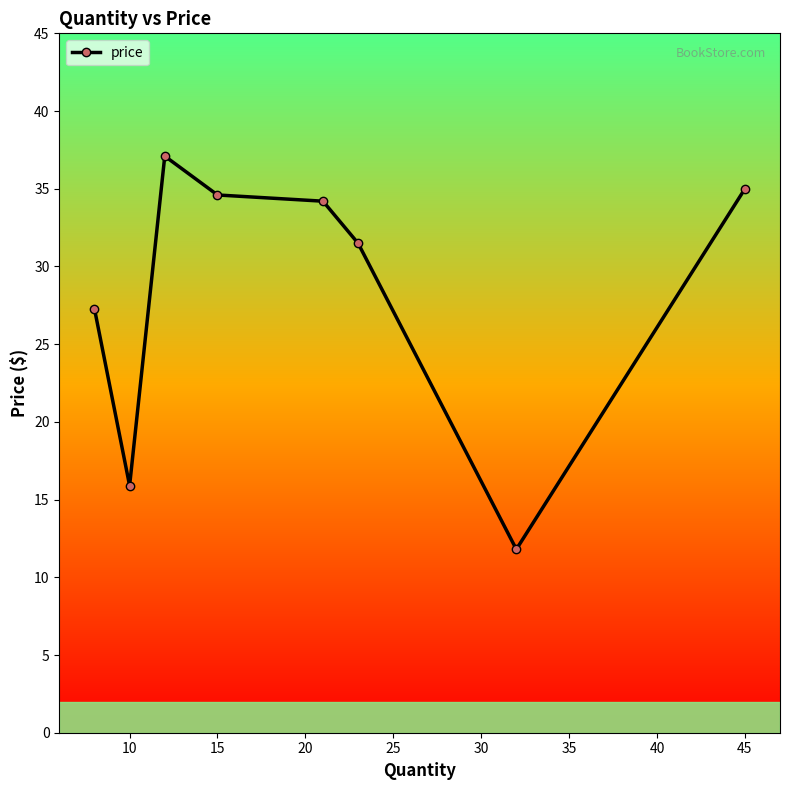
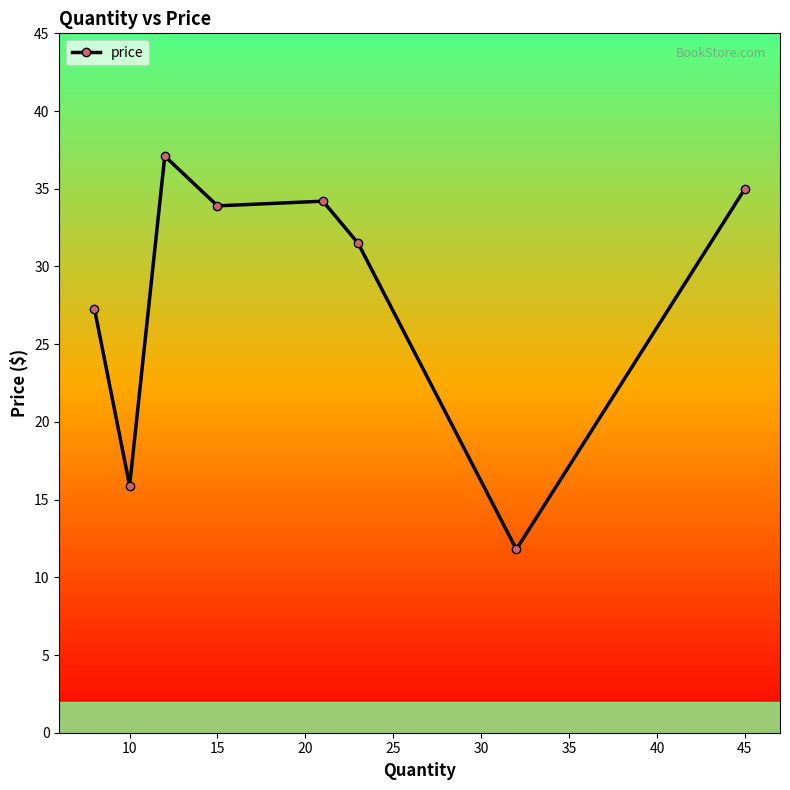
  {
    "10": 15.9,
-   "15": 34.6,
+   "15": 33.9,
    "45": 35.0
  }
